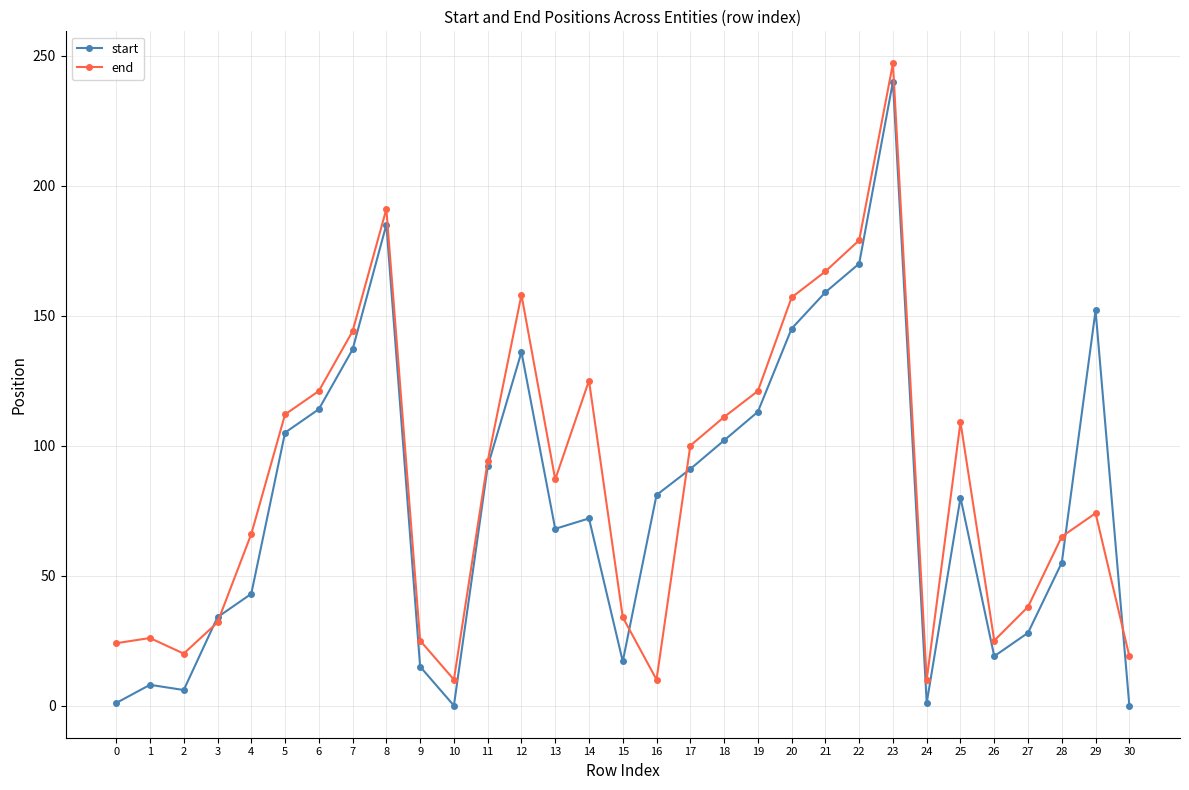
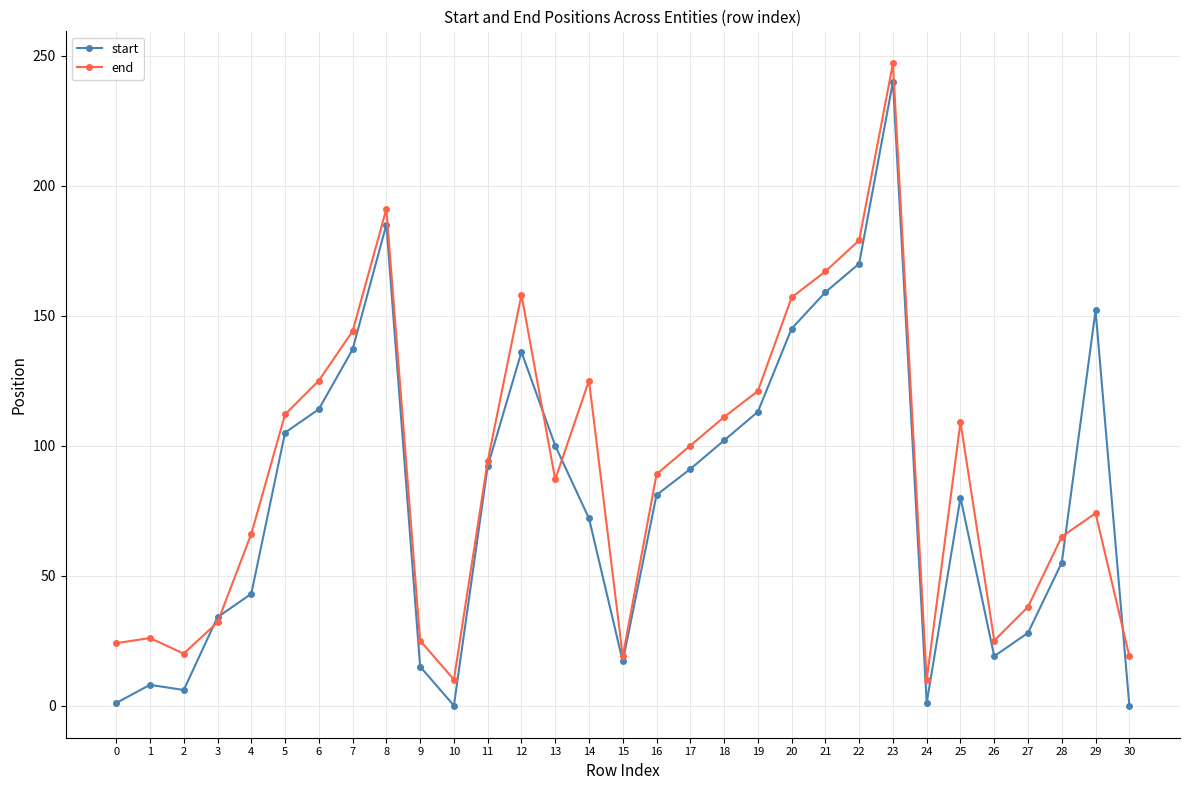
  {
    "start": {
      "0": 1,
      "1": 8,
      "2": 6,
      "3": 34,
      "4": 43,
      "5": 105,
      "6": 114,
      "7": 137,
      "8": 185,
      "9": 15,
      "10": 0,
      "11": 92,
      "12": 136,
-     "13": 68,
+     "13": 100,
      "14": 72,
      "15": 17,
      "16": 81,
      "17": 91,
      "18": 102,
      "19": 113,
      "20": 145,
      "21": 159,
      "22": 170,
      "23": 240,
      "24": 1,
      "25": 80,
      "26": 19,
      "27": 28,
      "28": 55,
      "29": 152,
      "30": 0
    },
    "end": {
      "0": 24,
      "1": 26,
      "2": 20,
      "3": 32,
      "4": 66,
      "5": 112,
-     "6": 121,
+     "6": 125,
      "7": 144,
      "8": 191,
      "9": 25,
      "10": 10,
      "11": 94,
      "12": 158,
      "13": 87,
      "14": 125,
-     "15": 34,
-     "16": 10,
+     "15": 19,
+     "16": 89,
      "17": 100,
      "18": 111,
      "19": 121,
      "20": 157,
      "21": 167,
      "22": 179,
      "23": 247,
      "24": 10,
      "25": 109,
      "26": 25,
      "27": 38,
      "28": 65,
      "29": 74,
      "30": 19
    }
  }
